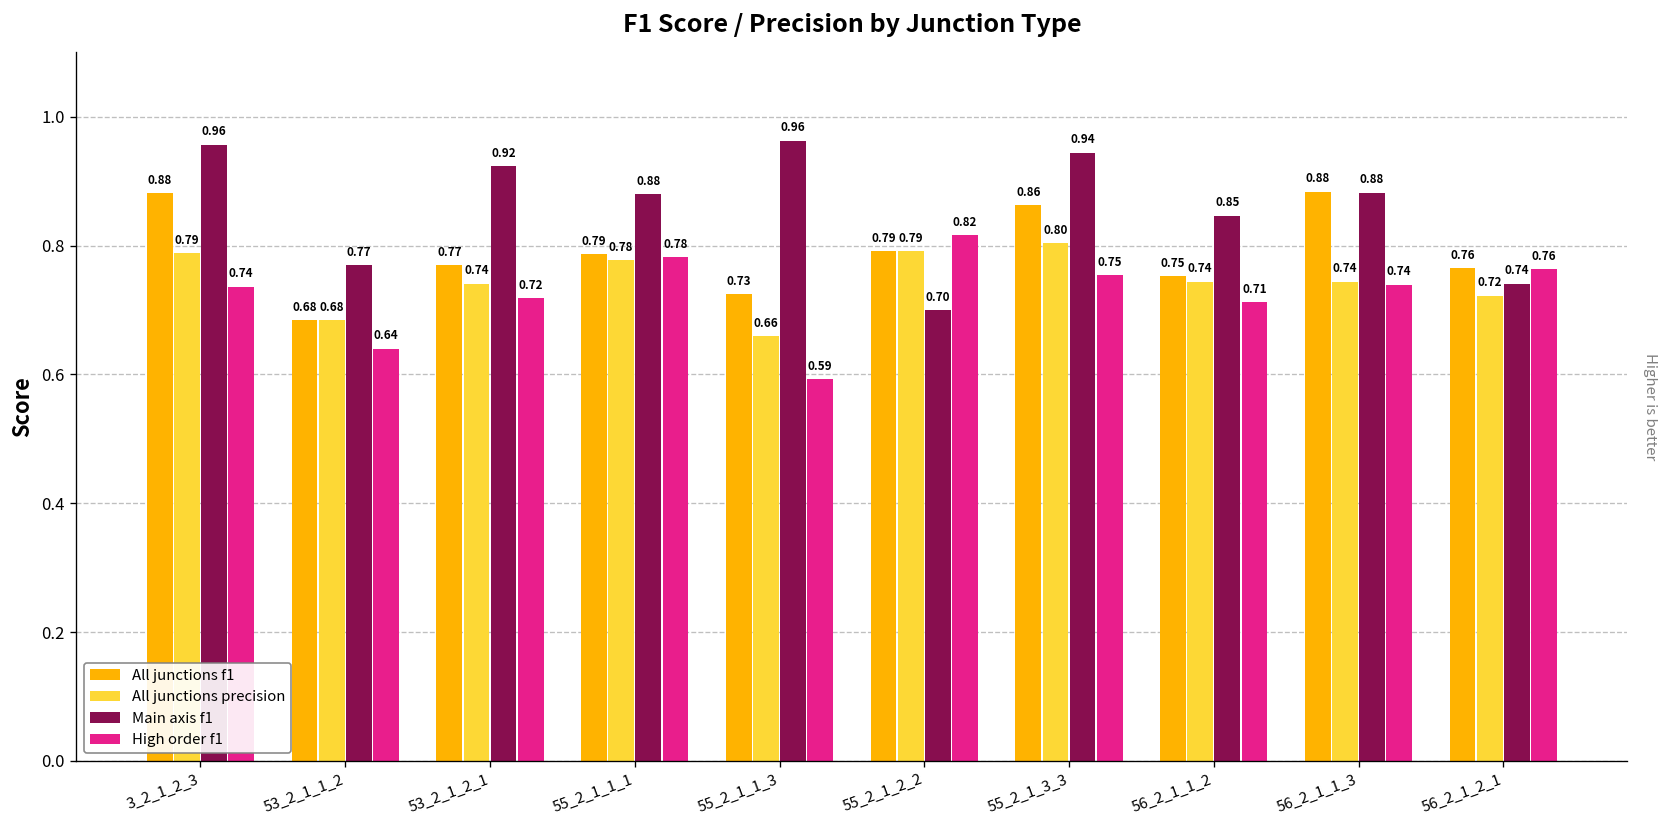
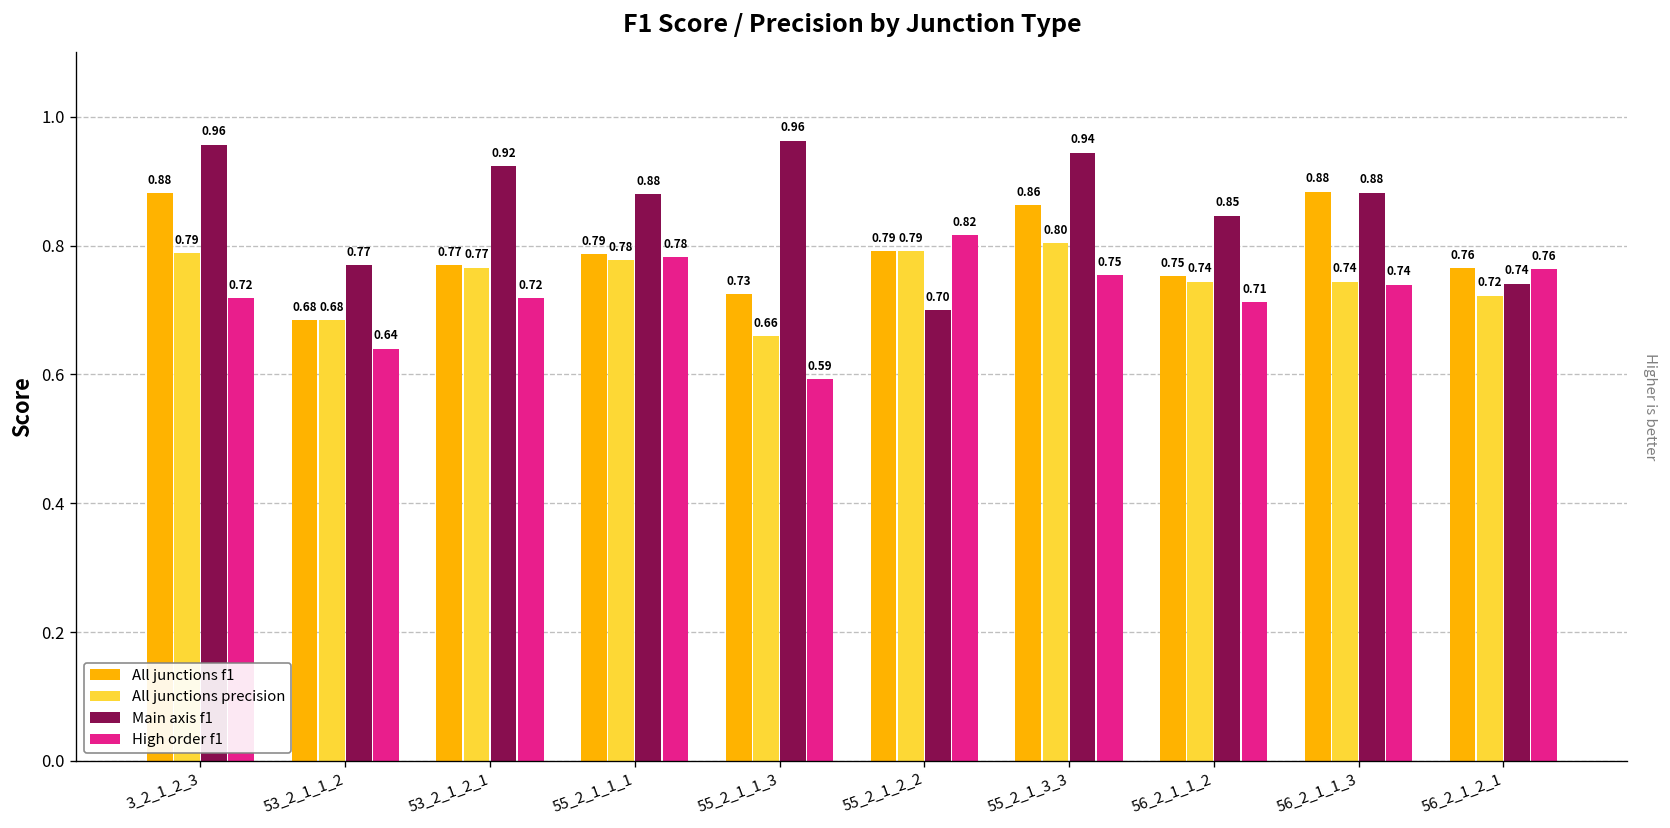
  {
    "All junctions f1": {
      "3_2_1_2_3": 0.88,
      "53_2_1_1_2": 0.68,
      "53_2_1_2_1": 0.77,
      "55_2_1_1_1": 0.79,
      "55_2_1_1_3": 0.73,
      "55_2_1_2_2": 0.79,
      "55_2_1_3_3": 0.86,
      "56_2_1_1_2": 0.75,
      "56_2_1_1_3": 0.88,
      "56_2_1_2_1": 0.76
    },
    "All junctions precision": {
      "3_2_1_2_3": 0.79,
      "53_2_1_1_2": 0.68,
-     "53_2_1_2_1": 0.74,
+     "53_2_1_2_1": 0.77,
      "55_2_1_1_1": 0.78,
      "55_2_1_1_3": 0.66,
      "55_2_1_2_2": 0.79,
      "55_2_1_3_3": 0.80,
      "56_2_1_1_2": 0.74,
      "56_2_1_1_3": 0.74,
      "56_2_1_2_1": 0.72
    },
    "Main axis f1": {
      "3_2_1_2_3": 0.96,
      "53_2_1_1_2": 0.77,
      "53_2_1_2_1": 0.92,
      "55_2_1_1_1": 0.88,
      "55_2_1_1_3": 0.96,
      "55_2_1_2_2": 0.70,
      "55_2_1_3_3": 0.94,
      "56_2_1_1_2": 0.85,
      "56_2_1_1_3": 0.88,
      "56_2_1_2_1": 0.74
    },
    "High order f1": {
-     "3_2_1_2_3": 0.74,
+     "3_2_1_2_3": 0.72,
      "53_2_1_1_2": 0.64,
      "53_2_1_2_1": 0.72,
      "55_2_1_1_1": 0.78,
      "55_2_1_1_3": 0.59,
      "55_2_1_2_2": 0.82,
      "55_2_1_3_3": 0.75,
      "56_2_1_1_2": 0.71,
      "56_2_1_1_3": 0.74,
      "56_2_1_2_1": 0.76
    }
  }
